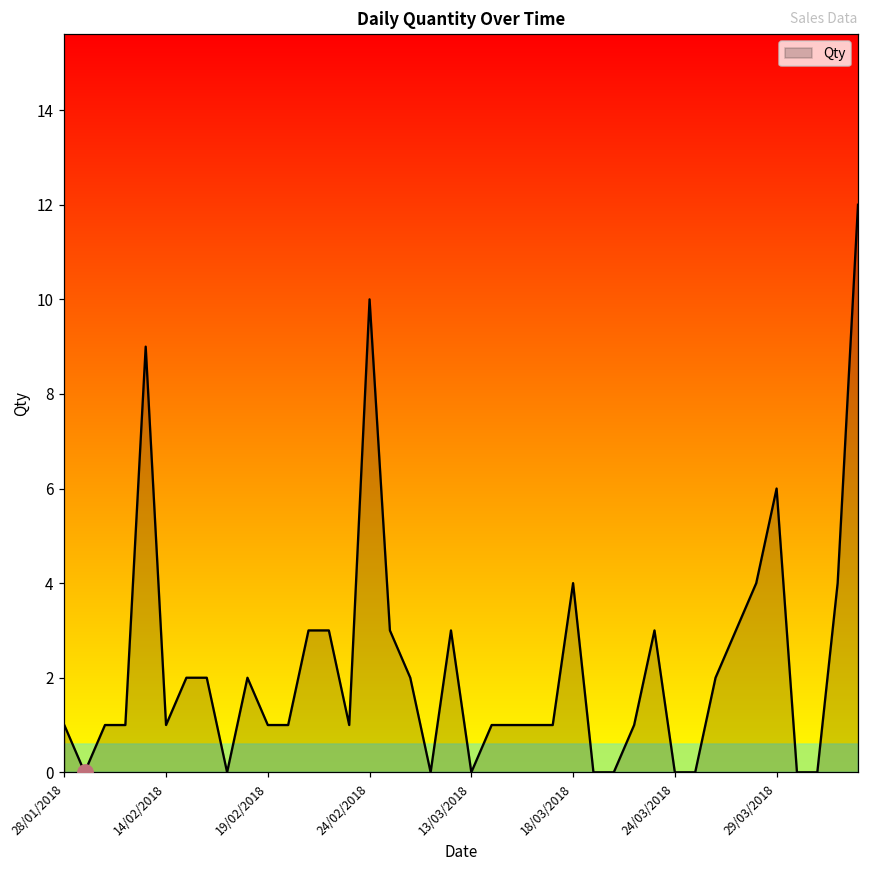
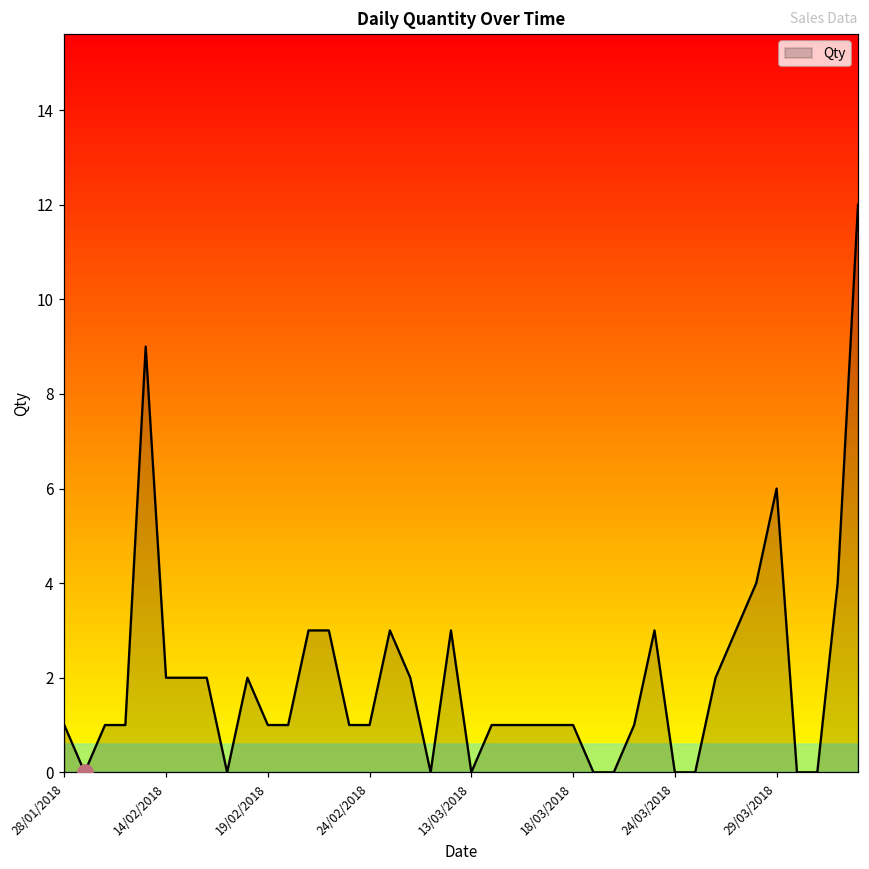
  {
    "Qty": {
      "28/01/2018": 1,
-     "14/02/2018": 1,
+     "14/02/2018": 2,
      "19/02/2018": 1,
-     "24/02/2018": 10,
-     "18/03/2018": 4,
+     "24/02/2018": 1,
+     "18/03/2018": 1,
      "29/03/2018": 6
    }
  }
